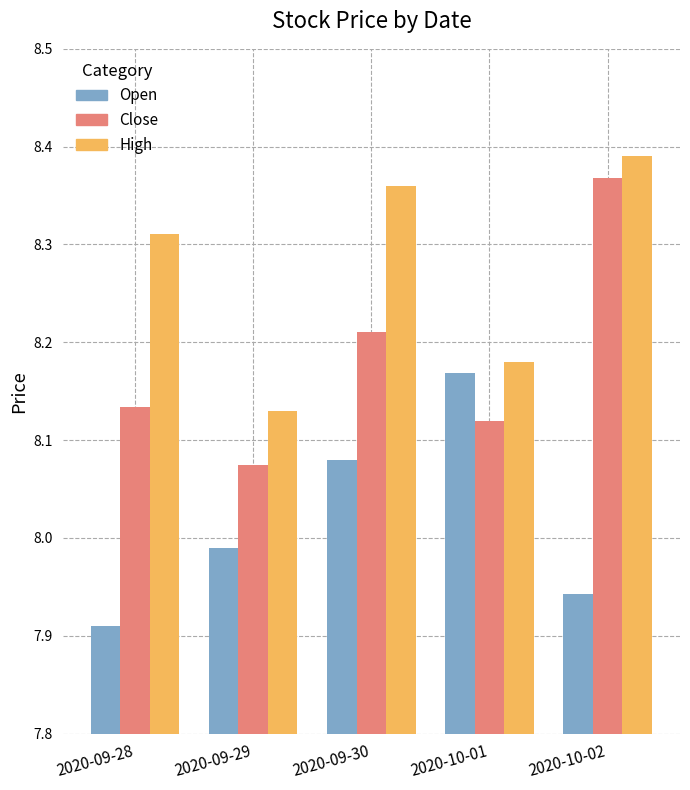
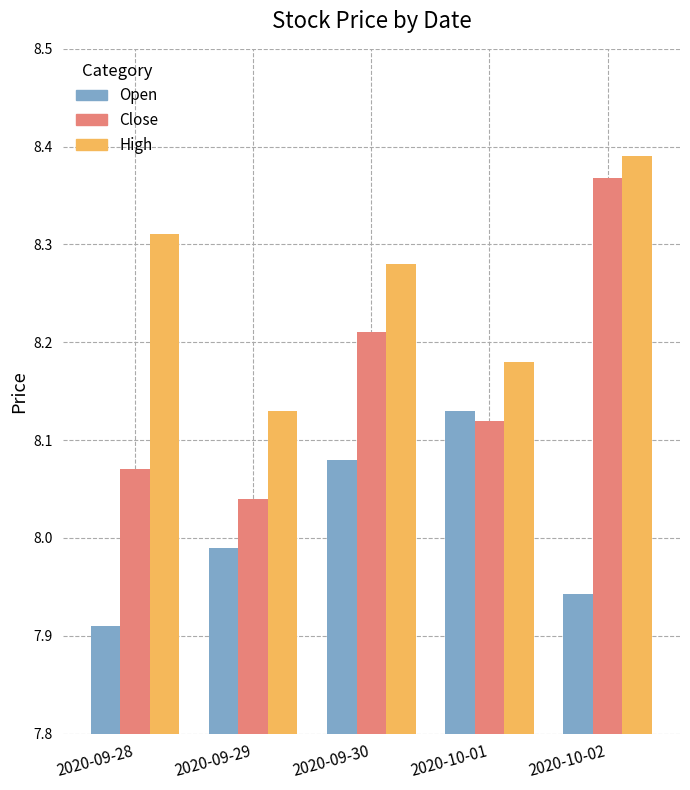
  {
    "Open": {
      "2020-09-28": 7.91,
      "2020-09-29": 7.99,
      "2020-09-30": 8.08,
-     "2020-10-01": 8.17,
+     "2020-10-01": 8.13,
      "2020-10-02": 7.94
    },
    "Close": {
-     "2020-09-28": 8.13,
-     "2020-09-29": 8.07,
+     "2020-09-28": 8.07,
+     "2020-09-29": 8.04,
      "2020-09-30": 8.21,
      "2020-10-01": 8.12,
      "2020-10-02": 8.37
    },
    "High": {
      "2020-09-28": 8.31,
      "2020-09-29": 8.13,
-     "2020-09-30": 8.36,
+     "2020-09-30": 8.28,
      "2020-10-01": 8.18,
      "2020-10-02": 8.39
    }
  }
